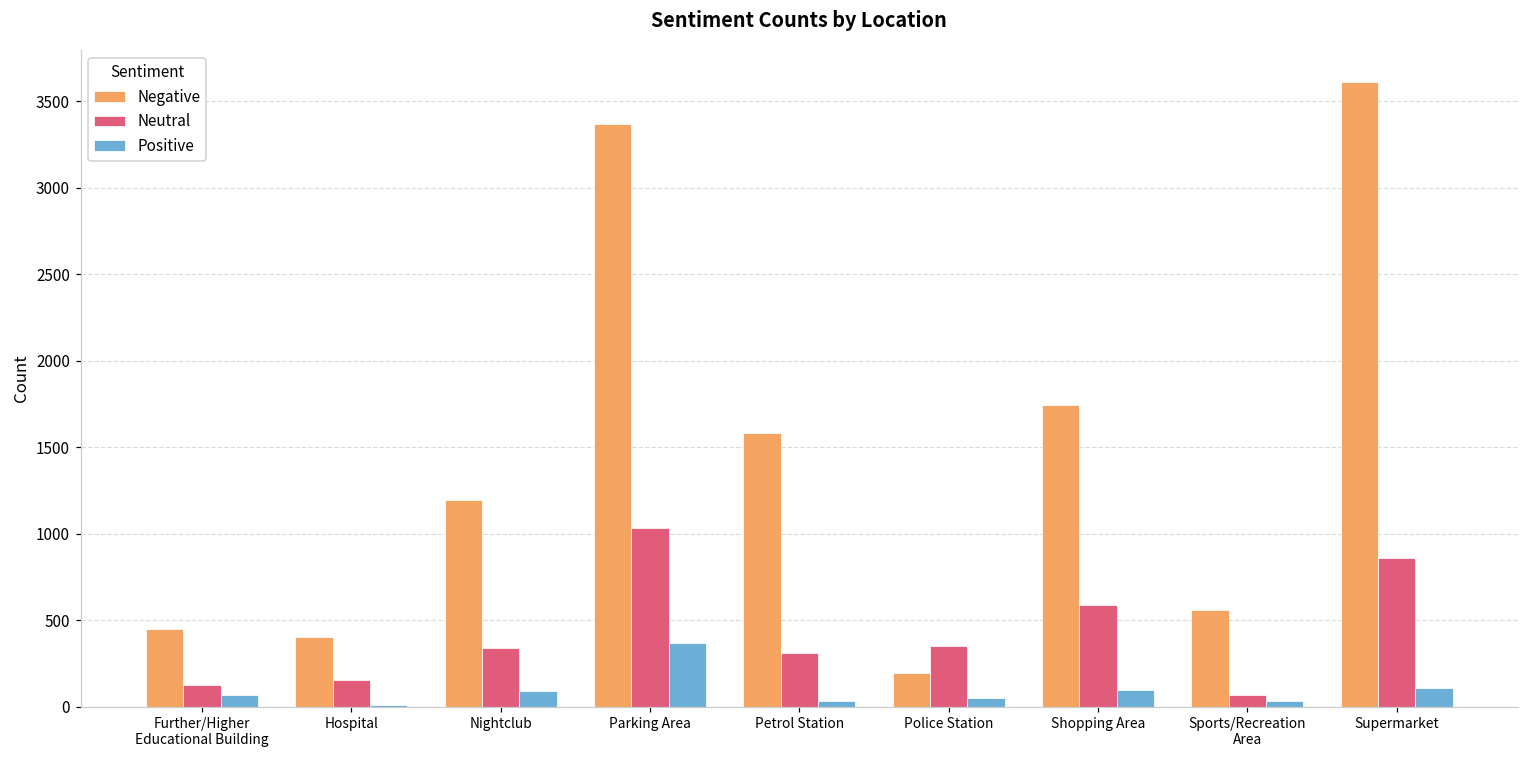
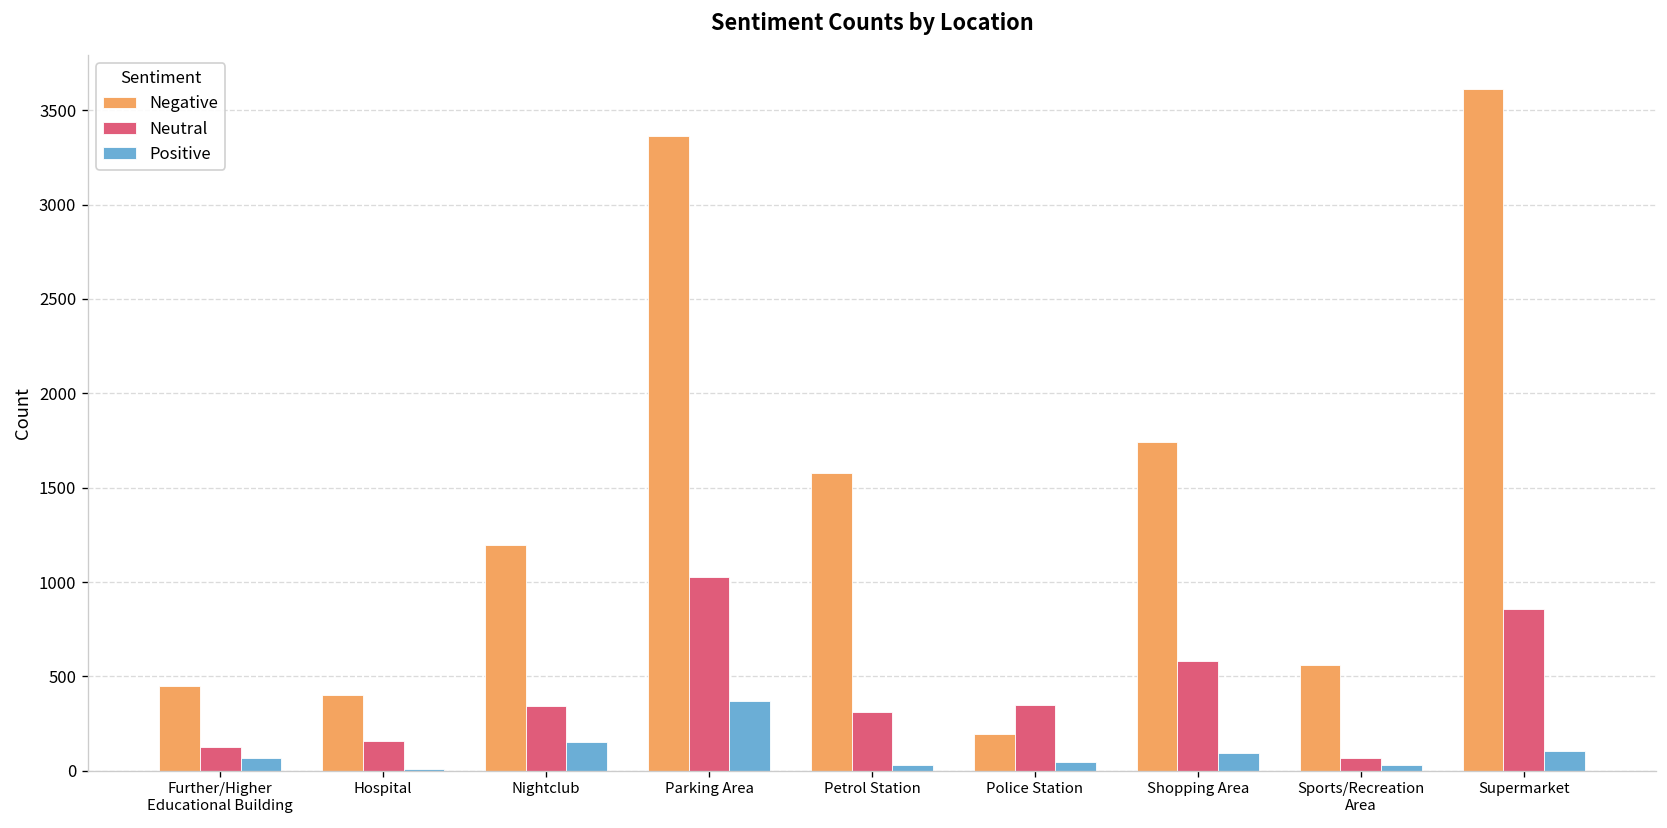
  {
    "Negative": {
      "Further/Higher Educational Building": 450,
      "Hospital": 400,
      "Nightclub": 1200,
      "Parking Area": 3370,
      "Petrol Station": 1580,
      "Police Station": 200,
      "Shopping Area": 1740,
      "Sports/Recreation Area": 560,
      "Supermarket": 3610
    },
    "Neutral": {
      "Further/Higher Educational Building": 120,
      "Hospital": 160,
      "Nightclub": 340,
      "Parking Area": 1030,
      "Petrol Station": 310,
      "Police Station": 350,
      "Shopping Area": 580,
      "Sports/Recreation Area": 70,
      "Supermarket": 860
    },
    "Positive": {
      "Further/Higher Educational Building": 70,
-     "Nightclub": 90,
+     "Nightclub": 150,
      "Parking Area": 370,
      "Petrol Station": 30,
      "Police Station": 50,
      "Shopping Area": 90,
      "Sports/Recreation Area": 30,
      "Supermarket": 110
    }
  }
